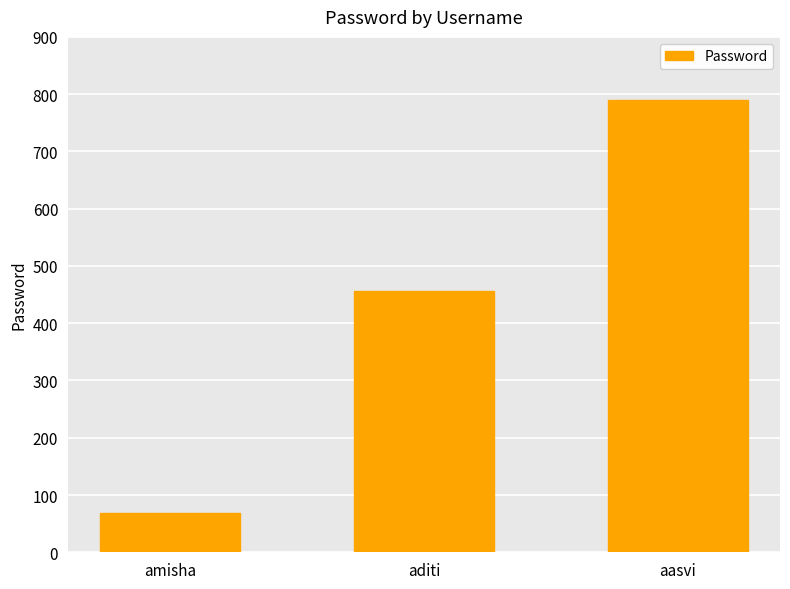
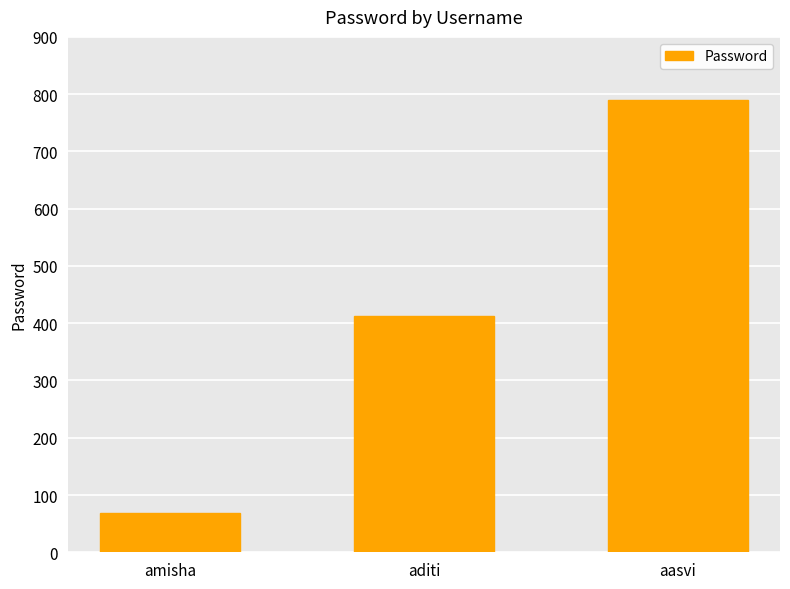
  {
    "amisha": 70,
-   "aditi": 460,
+   "aditi": 410,
    "aasvi": 790
  }
